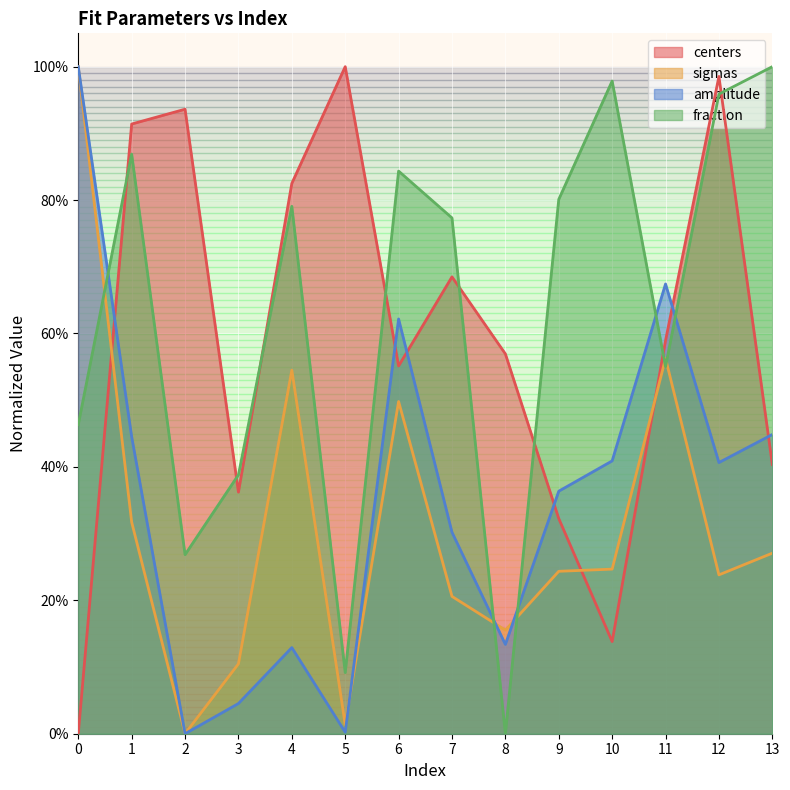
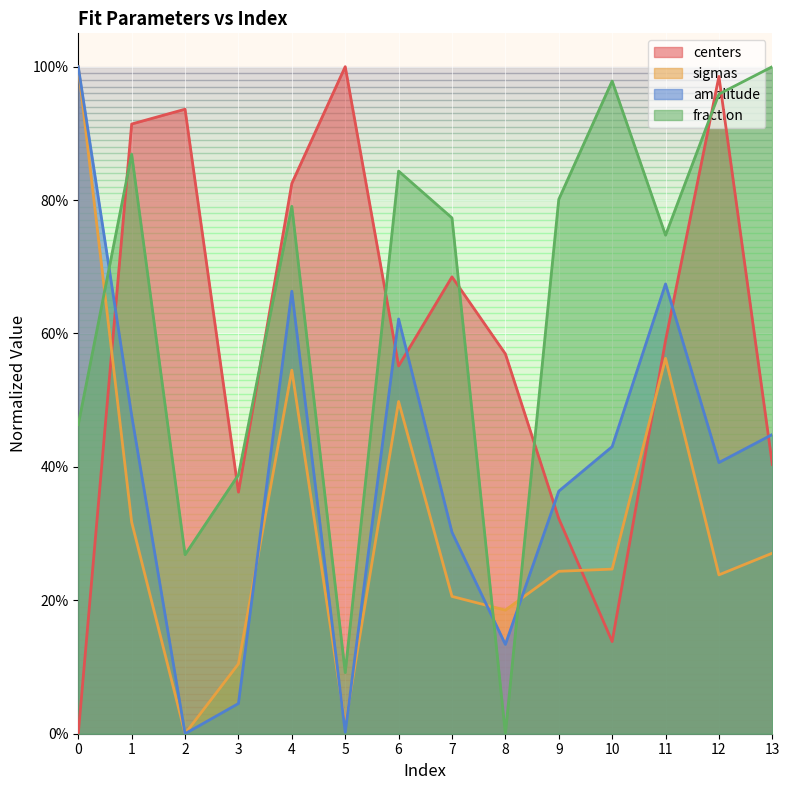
  {
    "centers": {
      "0": "0%",
      "1": "91%",
      "2": "94%",
      "3": "36%",
      "4": "83%",
      "5": "100%",
      "6": "55%",
      "7": "68%",
      "8": "57%",
      "9": "32%",
      "10": "14%",
      "11": "59%",
      "13": "40%"
    },
    "sigmas": {
      "1": "32%",
      "3": "10%",
      "4": "55%",
      "5": "1%",
      "6": "50%",
      "7": "21%",
-     "8": "16%",
+     "8": "19%",
      "9": "24%",
      "10": "25%",
      "11": "56%",
      "12": "24%",
      "13": "27%"
    },
    "amplitude": {
-     "1": "45%",
+     "1": "48%",
      "3": "5%",
-     "4": "13%",
+     "4": "66%",
      "5": "0%",
      "6": "62%",
      "7": "30%",
      "8": "13%",
      "9": "36%",
-     "10": "41%",
+     "10": "43%",
      "11": "67%",
      "12": "41%",
      "13": "45%"
    },
    "fraction": {
      "0": "46%",
      "1": "87%",
      "2": "27%",
      "3": "39%",
      "4": "79%",
      "5": "9%",
      "6": "84%",
      "7": "77%",
      "8": "0%",
      "9": "80%",
      "10": "98%",
-     "11": "55%",
+     "11": "75%",
      "13": "100%"
    }
  }
